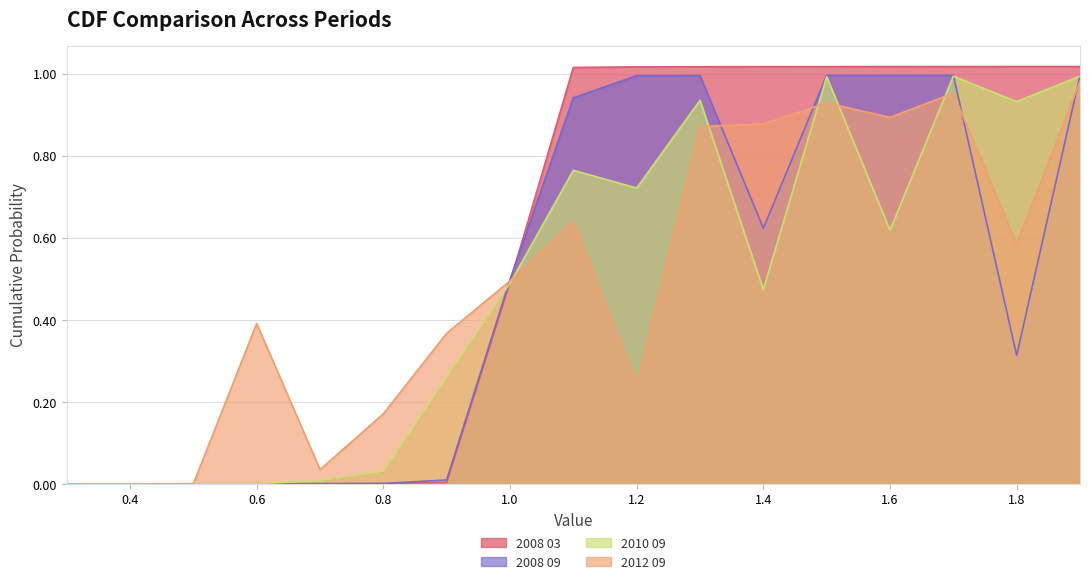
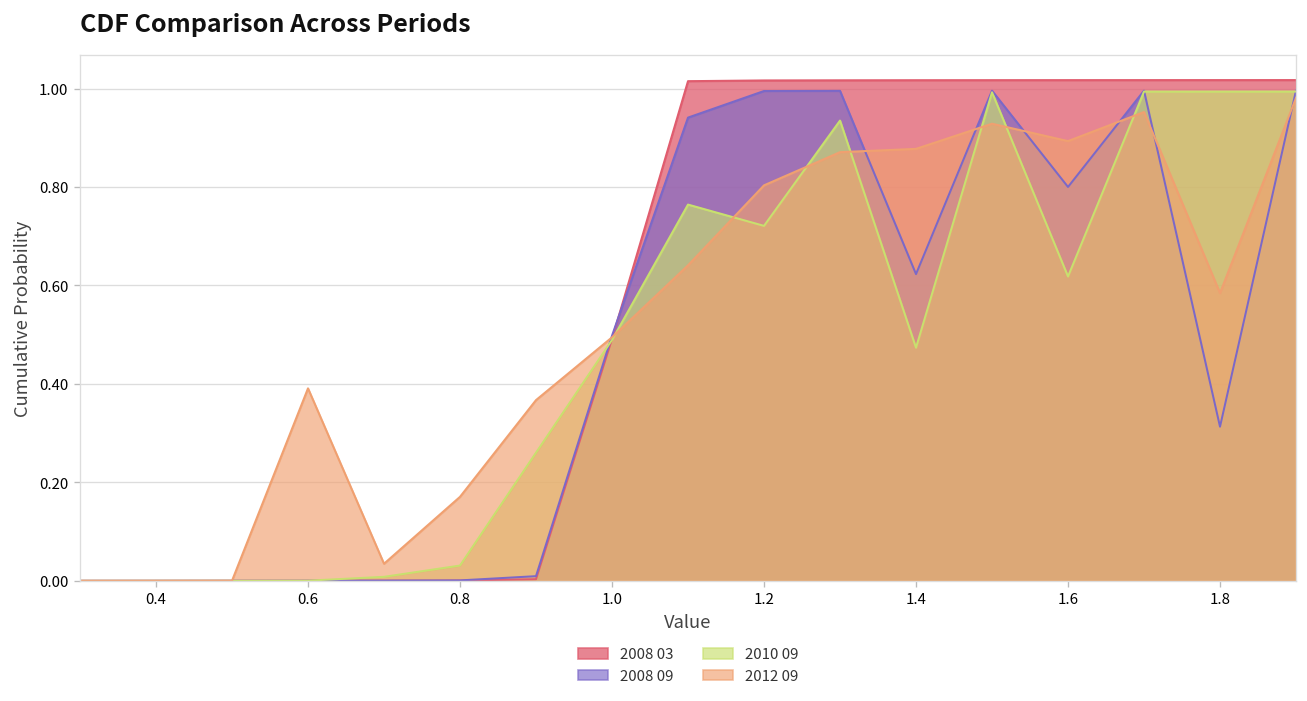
  {
    "2008 03": {
      "1.2": 1.02,
      "1.4": 1.02,
      "1.6": 1.02,
      "1.8": 1.02
    },
    "2008 09": {
      "1.2": 1.00,
      "1.4": 0.62,
-     "1.6": 1.00,
+     "1.6": 0.80,
      "1.8": 0.31
    },
    "2010 09": {
      "0.8": 0.03,
      "1.2": 0.72,
      "1.4": 0.47,
      "1.6": 0.62,
-     "1.8": 0.93
+     "1.8": 0.99
    },
    "2012 09": {
      "0.6": 0.39,
      "0.8": 0.17,
-     "1.2": 0.24,
+     "1.2": 0.80,
      "1.4": 0.88,
      "1.6": 0.89,
      "1.8": 0.58
    }
  }
